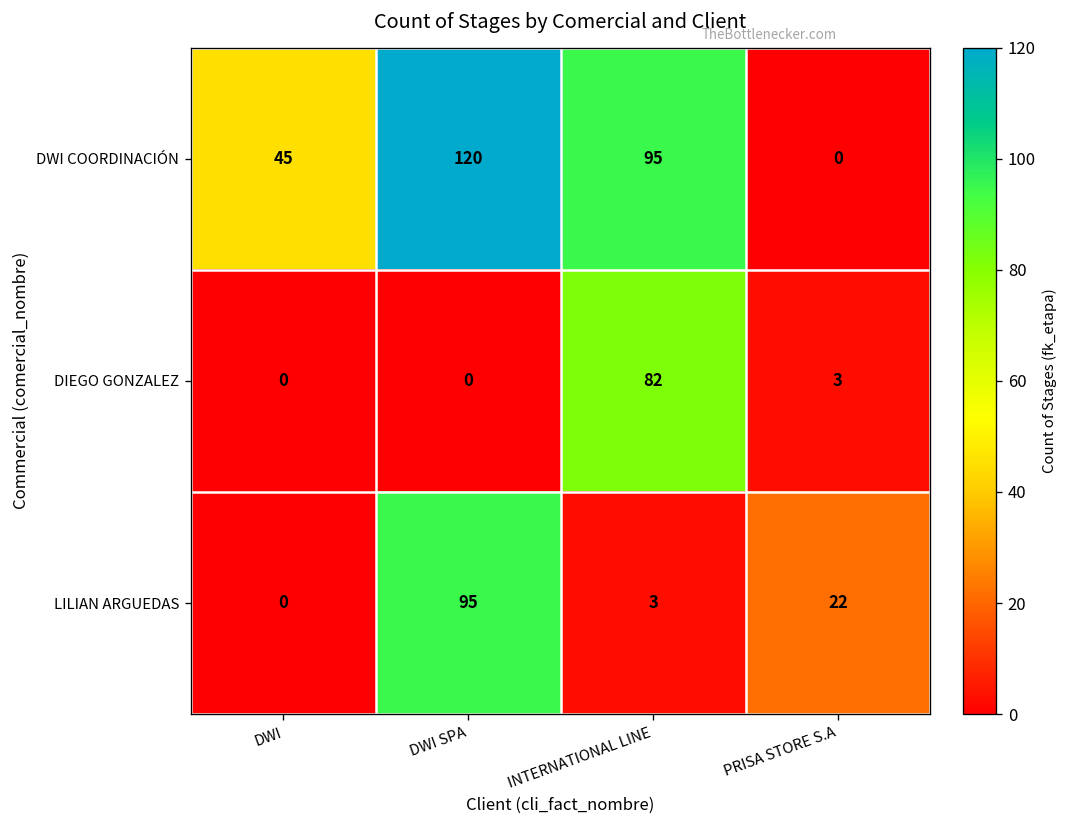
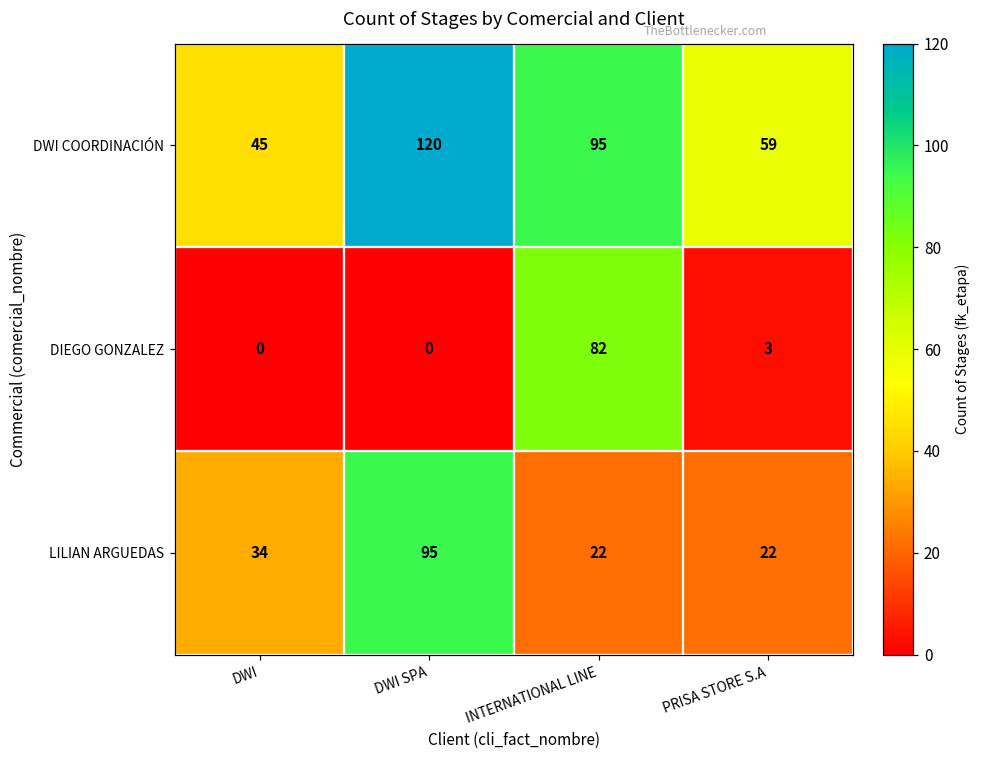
  {
    "DWI COORDINACIÓN": {
      "DWI": 45,
      "DWI SPA": 120,
      "INTERNATIONAL LINE": 95,
-     "PRISA STORE S.A": 0
+     "PRISA STORE S.A": 59
    },
    "DIEGO GONZALEZ": {
      "DWI": 0,
      "DWI SPA": 0,
      "INTERNATIONAL LINE": 82,
      "PRISA STORE S.A": 3
    },
    "LILIAN ARGUEDAS": {
-     "DWI": 0,
+     "DWI": 34,
      "DWI SPA": 95,
-     "INTERNATIONAL LINE": 3,
+     "INTERNATIONAL LINE": 22,
      "PRISA STORE S.A": 22
    }
  }
